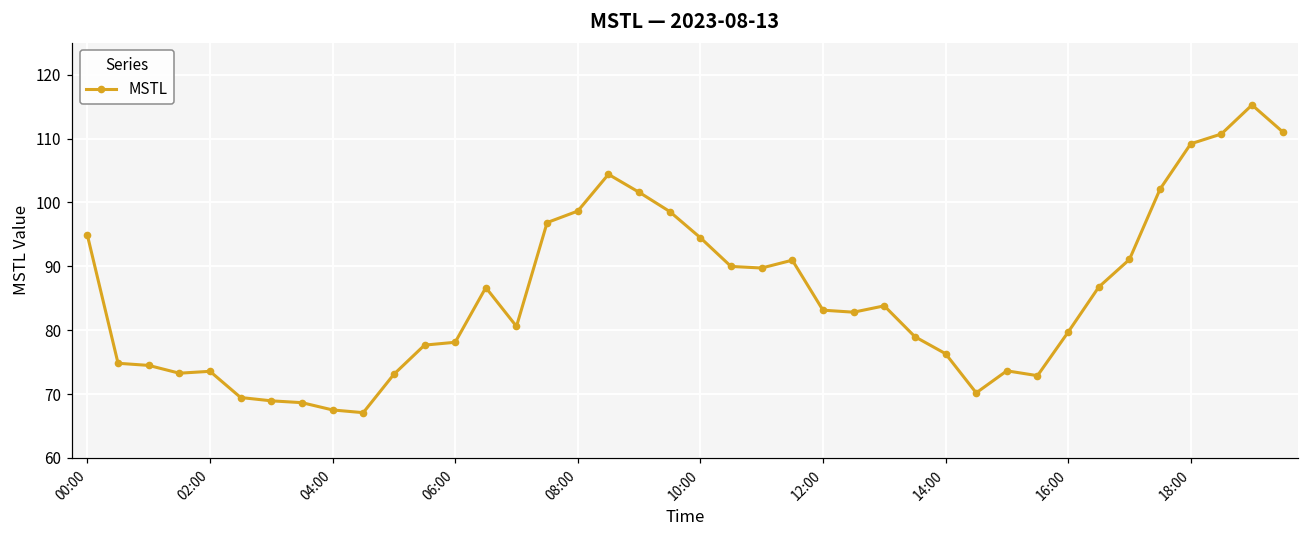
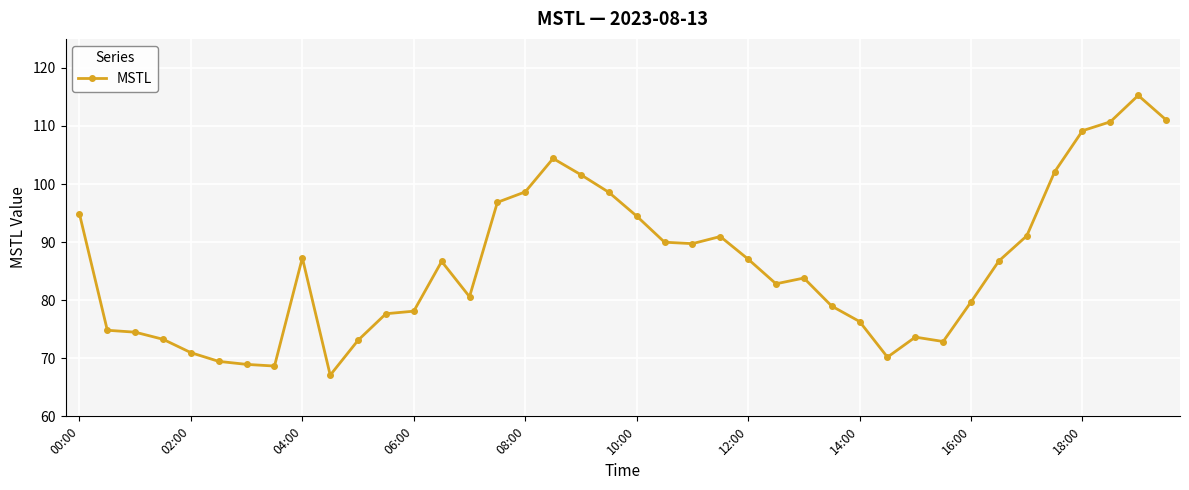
  {
    "00:00": 95,
-   "02:00": 74,
-   "04:00": 68,
+   "02:00": 71,
+   "04:00": 87,
    "06:00": 78,
    "08:00": 99,
    "10:00": 94,
-   "12:00": 83,
+   "12:00": 87,
    "14:00": 76,
    "16:00": 80,
    "18:00": 109
  }
